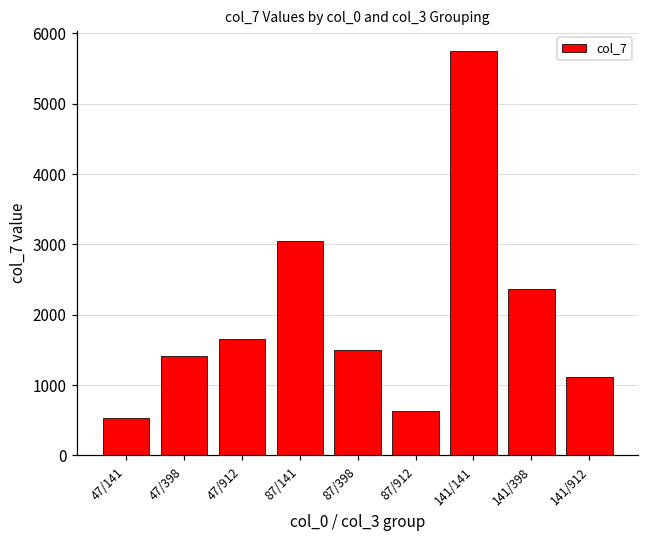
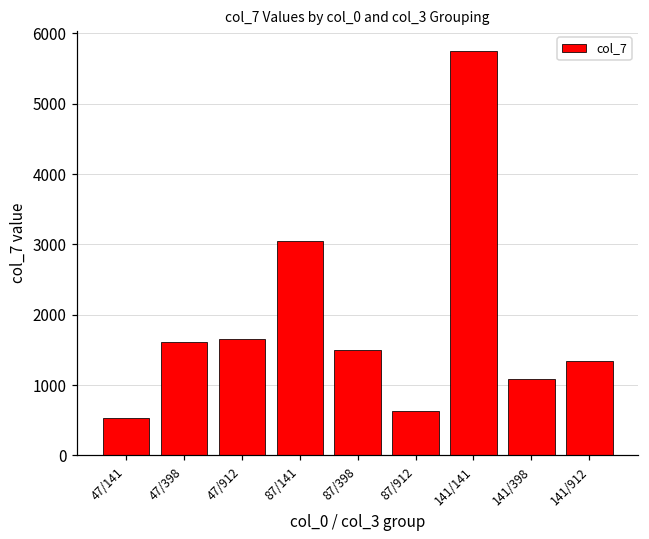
  {
    "47/141": 500,
-   "47/398": 1400,
+   "47/398": 1600,
    "47/912": 1700,
    "87/141": 3100,
    "87/398": 1500,
    "87/912": 600,
    "141/141": 5700,
-   "141/398": 2400,
-   "141/912": 1100
+   "141/398": 1100,
+   "141/912": 1300
  }
